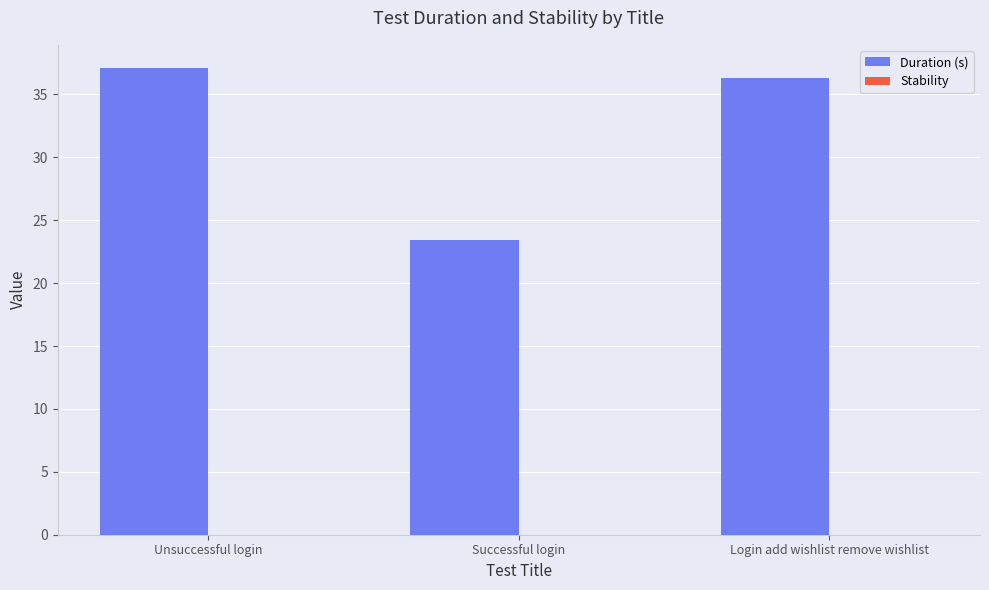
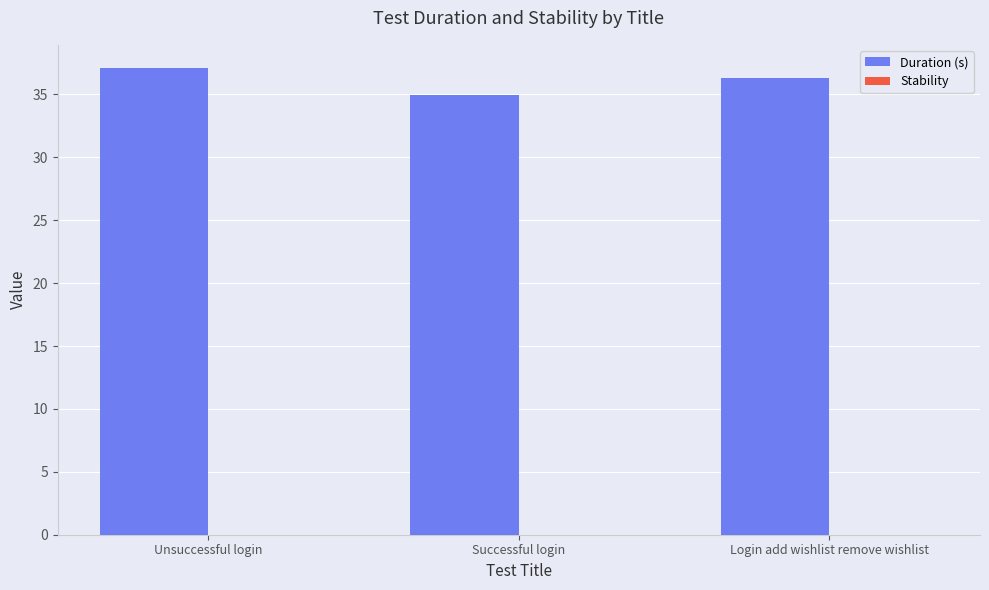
  {
    "Duration (s)": {
      "Unsuccessful login": 37.1,
-     "Successful login": 23.4,
+     "Successful login": 34.9,
      "Login add wishlist remove wishlist": 36.3
    },
    "Stability": {
      "Unsuccessful login": 0.0,
      "Successful login": 0.0,
      "Login add wishlist remove wishlist": 0.0
    }
  }
